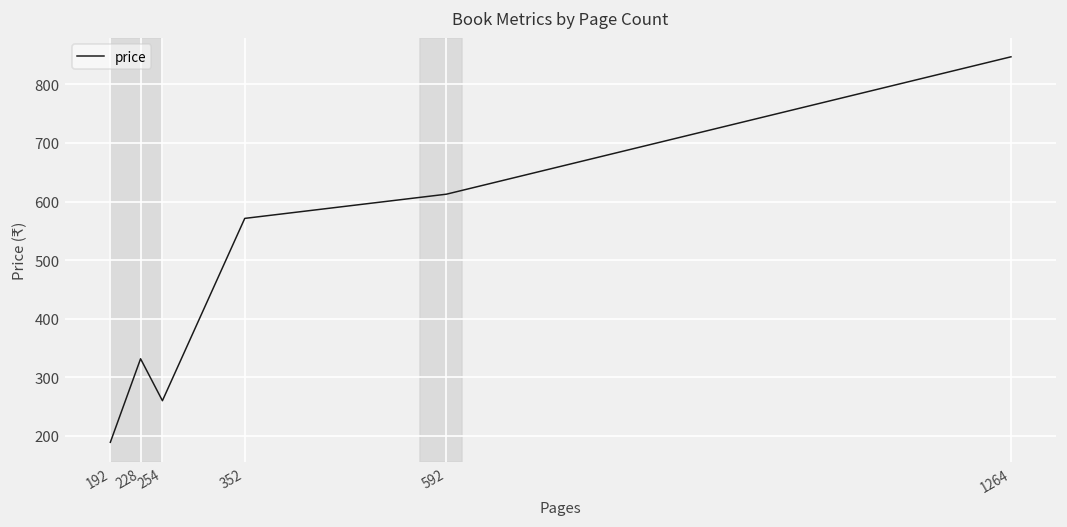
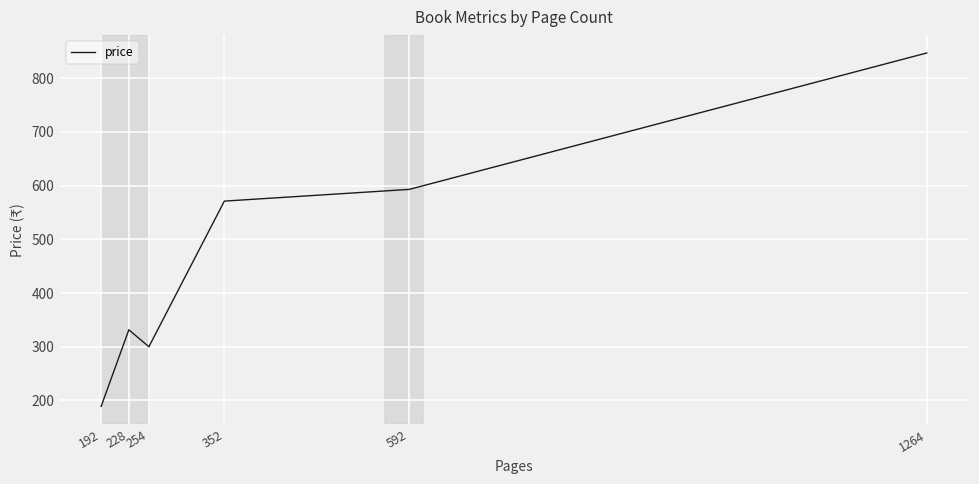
  {
    "192": 190,
    "228": 330,
-   "254": 260,
+   "254": 300,
    "352": 570,
-   "592": 610,
+   "592": 590,
    "1264": 850
  }
